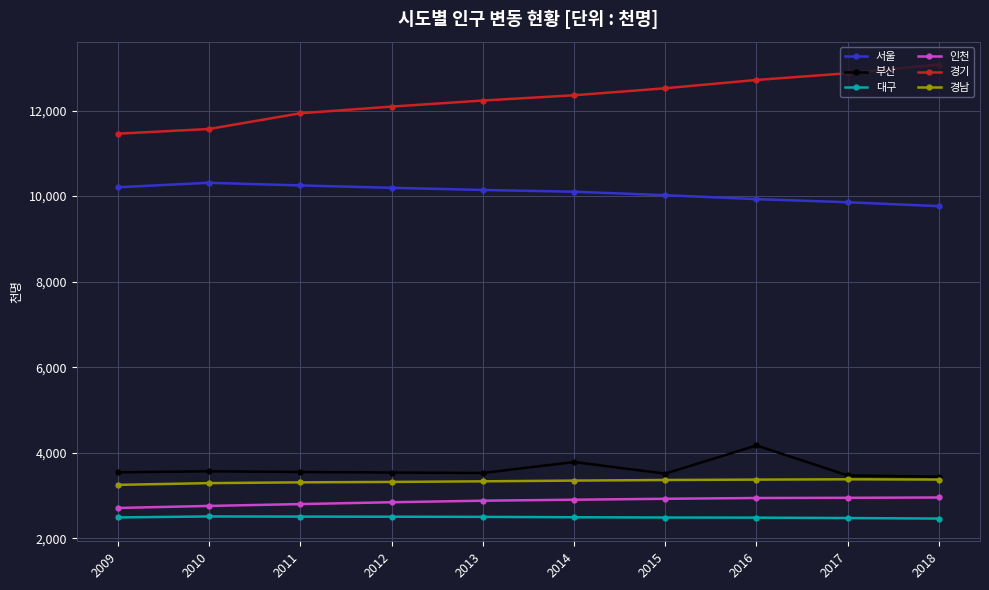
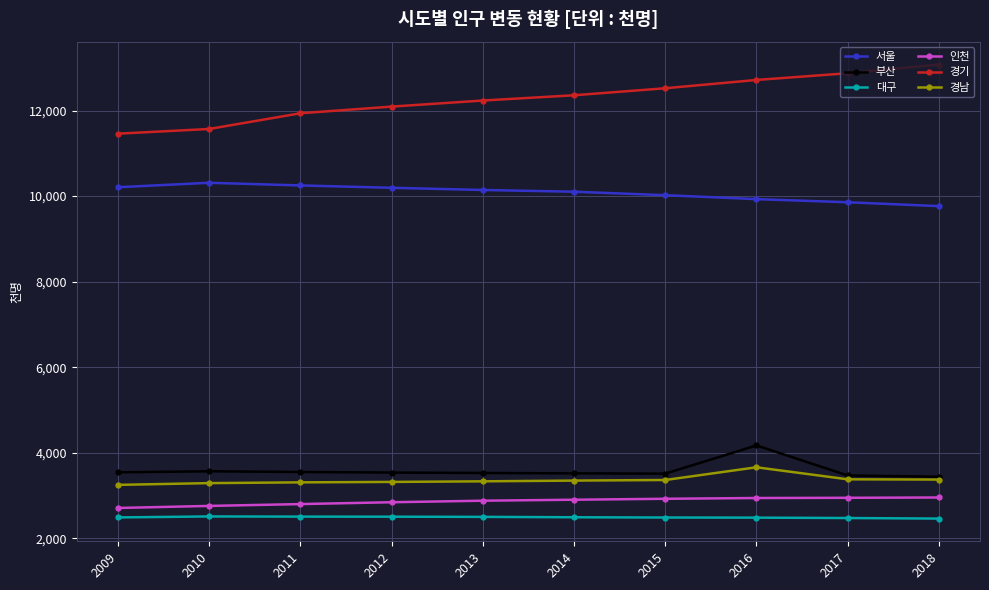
  {
    "서울": {
      "2009": "10,200",
      "2010": "10,300",
      "2011": "10,300",
      "2012": "10,200",
      "2013": "10,100",
      "2014": "10,100",
      "2015": "10,000",
      "2016": "9,900",
      "2017": "9,900",
      "2018": "9,800"
    },
    "부산": {
      "2009": "3,500",
      "2010": "3,600",
      "2011": "3,600",
      "2012": "3,500",
      "2013": "3,500",
-     "2014": "3,800",
+     "2014": "3,500",
      "2015": "3,500",
      "2016": "4,200",
      "2017": "3,500",
      "2018": "3,400"
    },
    "대구": {
      "2009": "2,500",
      "2010": "2,500",
      "2011": "2,500",
      "2012": "2,500",
      "2013": "2,500",
      "2014": "2,500",
      "2015": "2,500",
      "2016": "2,500",
      "2017": "2,500",
      "2018": "2,500"
    },
    "인천": {
      "2009": "2,700",
      "2010": "2,800",
      "2011": "2,800",
      "2012": "2,800",
      "2013": "2,900",
      "2014": "2,900",
      "2015": "2,900",
      "2016": "2,900",
      "2017": "2,900",
      "2018": "3,000"
    },
    "경기": {
      "2009": "11,500",
      "2010": "11,600",
      "2011": "11,900",
      "2012": "12,100",
      "2013": "12,200",
      "2014": "12,400",
      "2015": "12,500",
      "2016": "12,700"
    },
    "경남": {
      "2009": "3,300",
      "2010": "3,300",
      "2011": "3,300",
      "2012": "3,300",
      "2013": "3,300",
      "2014": "3,400",
      "2015": "3,400",
-     "2016": "3,400",
+     "2016": "3,700",
      "2017": "3,400",
      "2018": "3,400"
    }
  }
